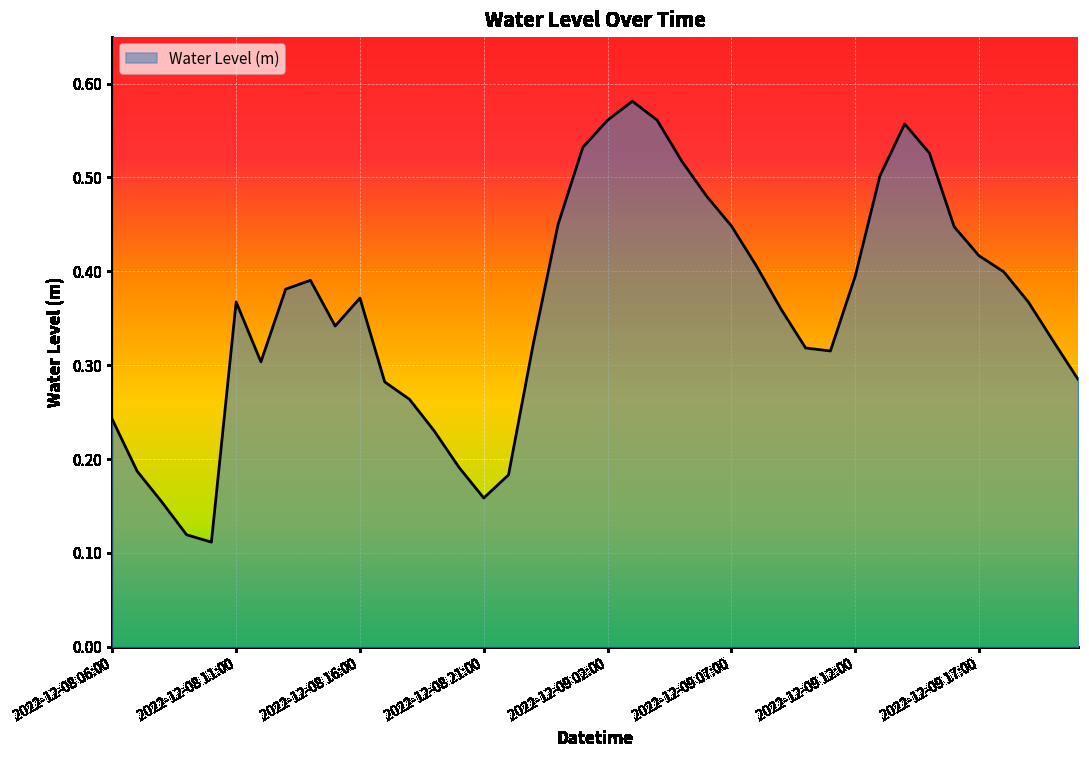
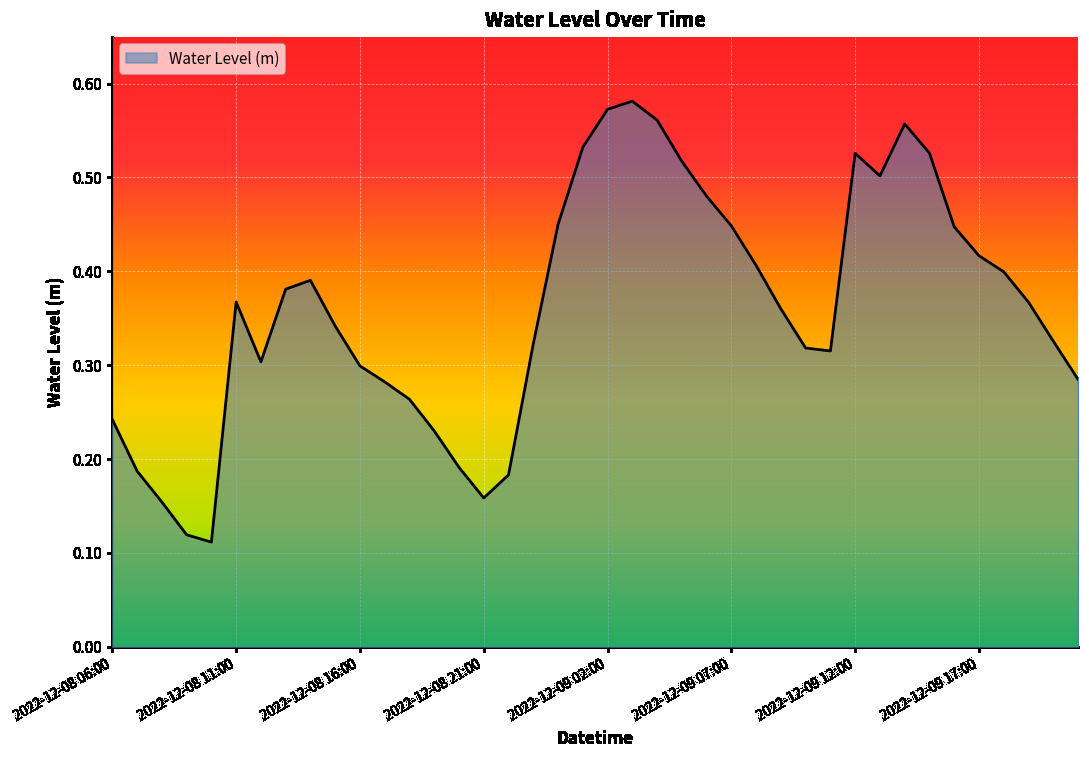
  {
    "2022-12-08 06:00": 0.24,
    "2022-12-08 11:00": 0.37,
-   "2022-12-08 16:00": 0.37,
+   "2022-12-08 16:00": 0.30,
    "2022-12-08 21:00": 0.16,
-   "2022-12-09 02:00": 0.56,
+   "2022-12-09 02:00": 0.57,
    "2022-12-09 07:00": 0.45,
-   "2022-12-09 12:00": 0.39,
+   "2022-12-09 12:00": 0.53,
    "2022-12-09 17:00": 0.42
  }
